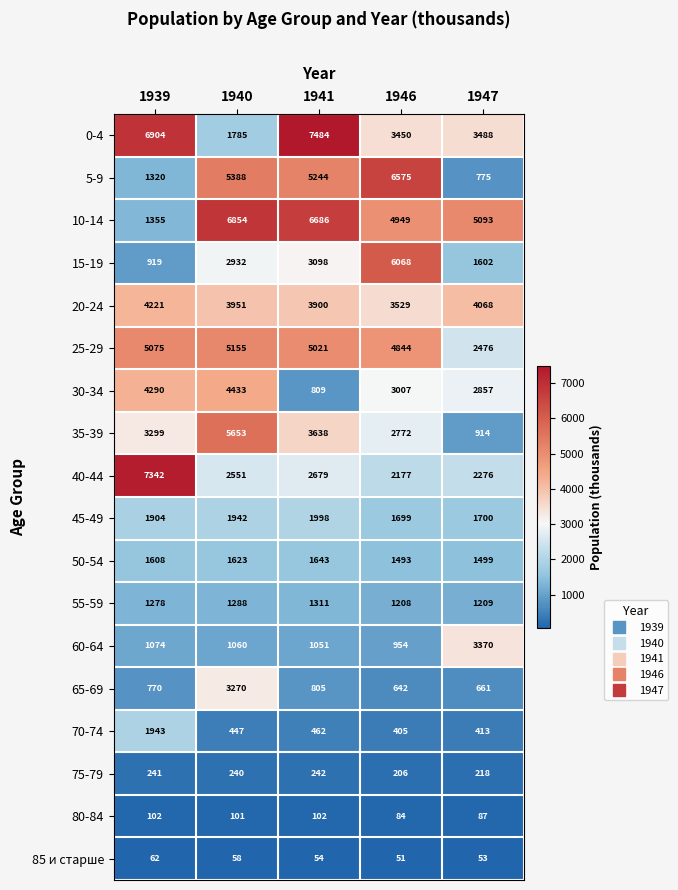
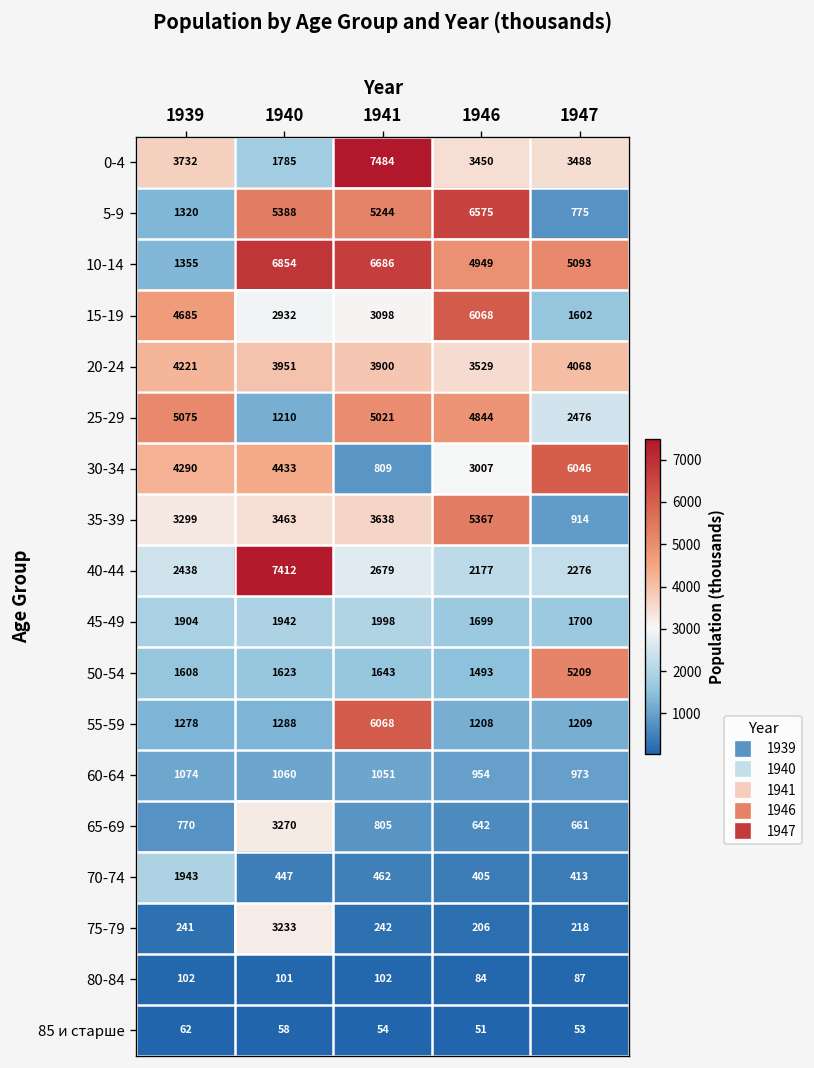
  {
    "0-4": {
-     "1939": 6904,
+     "1939": 3732,
      "1940": 1785,
      "1941": 7484,
      "1946": 3450,
      "1947": 3488
    },
    "5-9": {
      "1939": 1320,
      "1940": 5388,
      "1941": 5244,
      "1946": 6575,
      "1947": 775
    },
    "10-14": {
      "1939": 1355,
      "1940": 6854,
      "1941": 6686,
      "1946": 4949,
      "1947": 5093
    },
    "15-19": {
-     "1939": 919,
+     "1939": 4685,
      "1940": 2932,
      "1941": 3098,
      "1946": 6068,
      "1947": 1602
    },
    "20-24": {
      "1939": 4221,
      "1940": 3951,
      "1941": 3900,
      "1946": 3529,
      "1947": 4068
    },
    "25-29": {
      "1939": 5075,
-     "1940": 5155,
+     "1940": 1210,
      "1941": 5021,
      "1946": 4844,
      "1947": 2476
    },
    "30-34": {
      "1939": 4290,
      "1940": 4433,
      "1941": 809,
      "1946": 3007,
-     "1947": 2857
+     "1947": 6046
    },
    "35-39": {
      "1939": 3299,
-     "1940": 5653,
+     "1940": 3463,
      "1941": 3638,
-     "1946": 2772,
+     "1946": 5367,
      "1947": 914
    },
    "40-44": {
-     "1939": 7342,
-     "1940": 2551,
+     "1939": 2438,
+     "1940": 7412,
      "1941": 2679,
      "1946": 2177,
      "1947": 2276
    },
    "45-49": {
      "1939": 1904,
      "1940": 1942,
      "1941": 1998,
      "1946": 1699,
      "1947": 1700
    },
    "50-54": {
      "1939": 1608,
      "1940": 1623,
      "1941": 1643,
      "1946": 1493,
-     "1947": 1499
+     "1947": 5209
    },
    "55-59": {
      "1939": 1278,
      "1940": 1288,
-     "1941": 1311,
+     "1941": 6068,
      "1946": 1208,
      "1947": 1209
    },
    "60-64": {
      "1939": 1074,
      "1940": 1060,
      "1941": 1051,
      "1946": 954,
-     "1947": 3370
+     "1947": 973
    },
    "65-69": {
      "1939": 770,
      "1940": 3270,
      "1941": 805,
      "1946": 642,
      "1947": 661
    },
    "70-74": {
      "1939": 1943,
      "1940": 447,
      "1941": 462,
      "1946": 405,
      "1947": 413
    },
    "75-79": {
      "1939": 241,
-     "1940": 240,
+     "1940": 3233,
      "1941": 242,
      "1946": 206,
      "1947": 218
    },
    "80-84": {
      "1939": 102,
      "1940": 101,
      "1941": 102,
      "1946": 84,
      "1947": 87
    },
    "85 и старше": {
      "1939": 62,
      "1940": 58,
      "1941": 54,
      "1946": 51,
      "1947": 53
    }
  }
